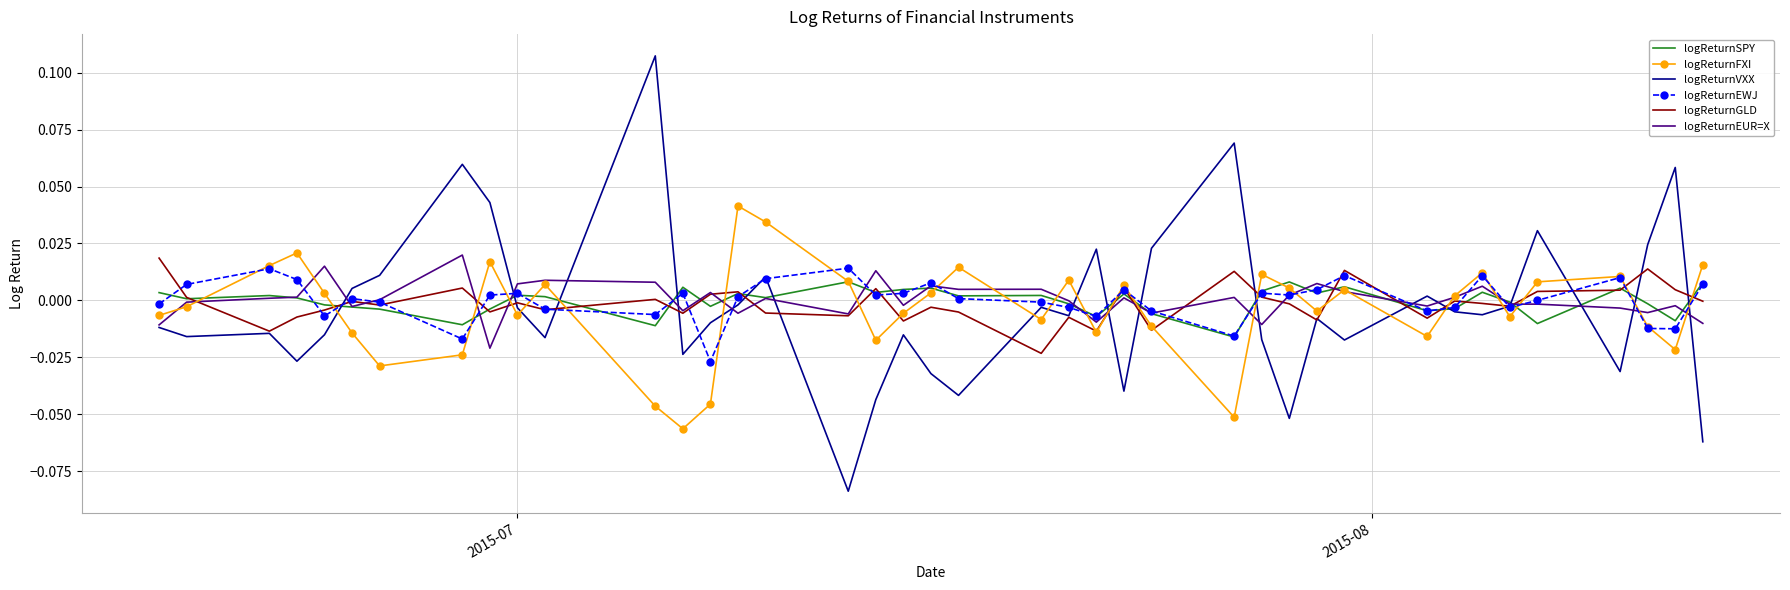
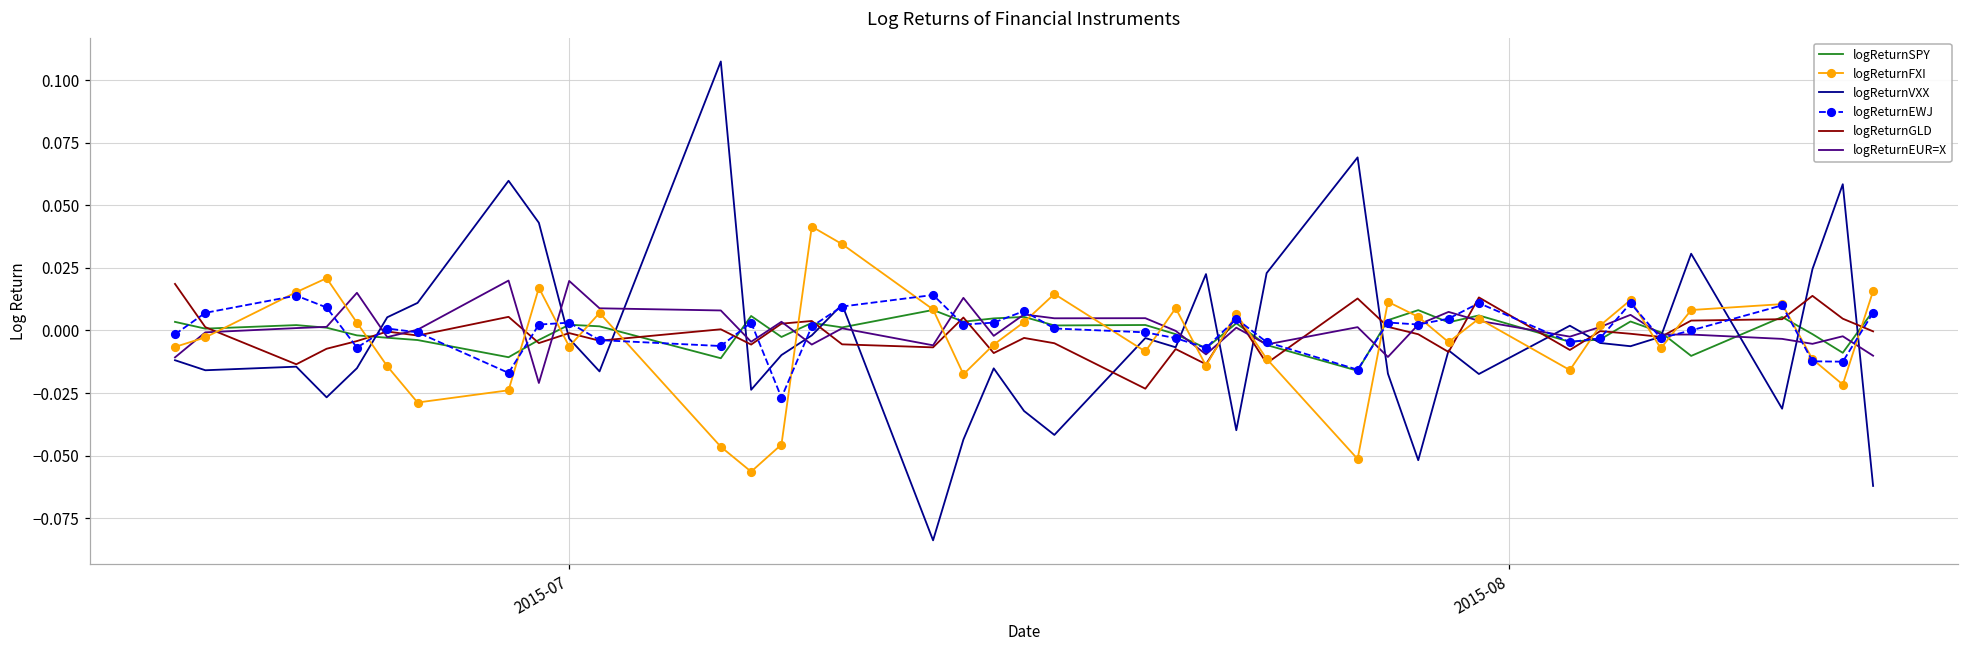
  {
    "logReturnFXI": {
      "2015-07": -0.006
    },
    "logReturnVXX": {
      "2015-07": -0.003
    },
    "logReturnGLD": {
      "2015-07": -0.001
    },
    "logReturnEUR=X": {
-     "2015-07": 0.007
+     "2015-07": 0.020
    }
  }
